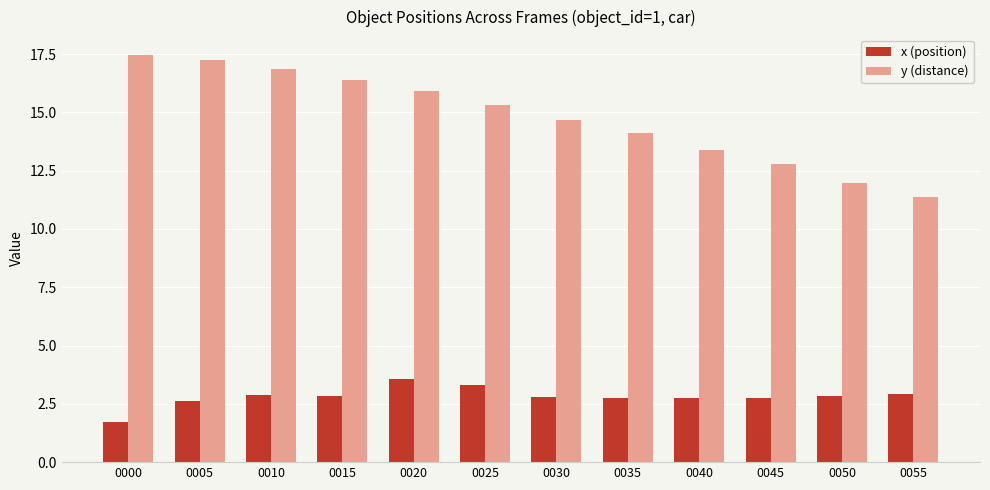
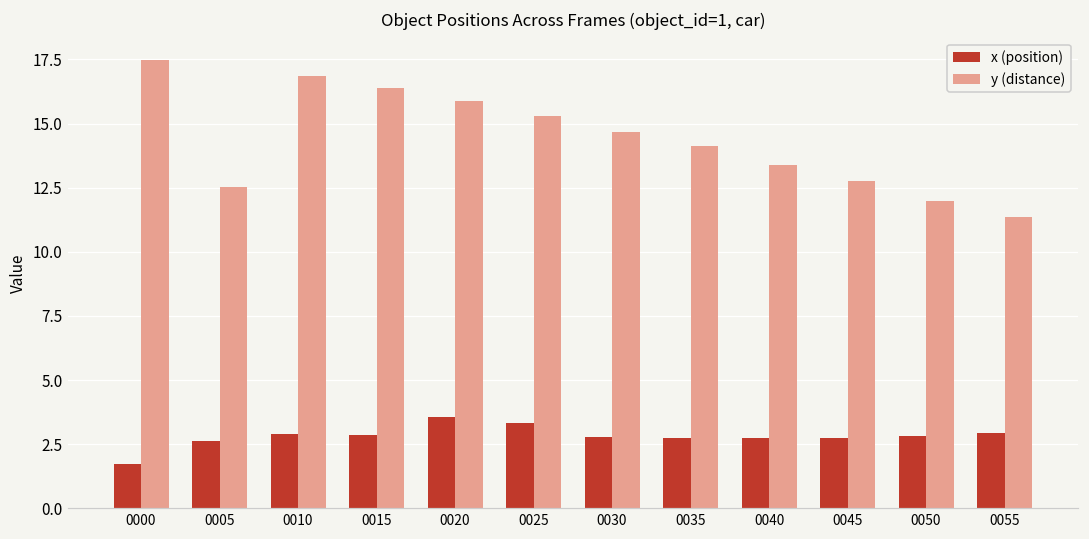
  {
    "x (position)": {
      "0000": 1.7,
      "0005": 2.6,
      "0010": 2.9,
      "0015": 2.9,
      "0020": 3.6,
      "0025": 3.3,
      "0030": 2.8,
      "0035": 2.7,
      "0040": 2.8,
      "0045": 2.8,
      "0050": 2.8,
      "0055": 2.9
    },
    "y (distance)": {
      "0000": 17.5,
-     "0005": 17.2,
+     "0005": 12.5,
      "0010": 16.8,
      "0015": 16.4,
      "0020": 15.9,
      "0025": 15.3,
      "0030": 14.7,
      "0035": 14.1,
      "0040": 13.4,
      "0045": 12.8,
      "0050": 12.0,
      "0055": 11.4
    }
  }
